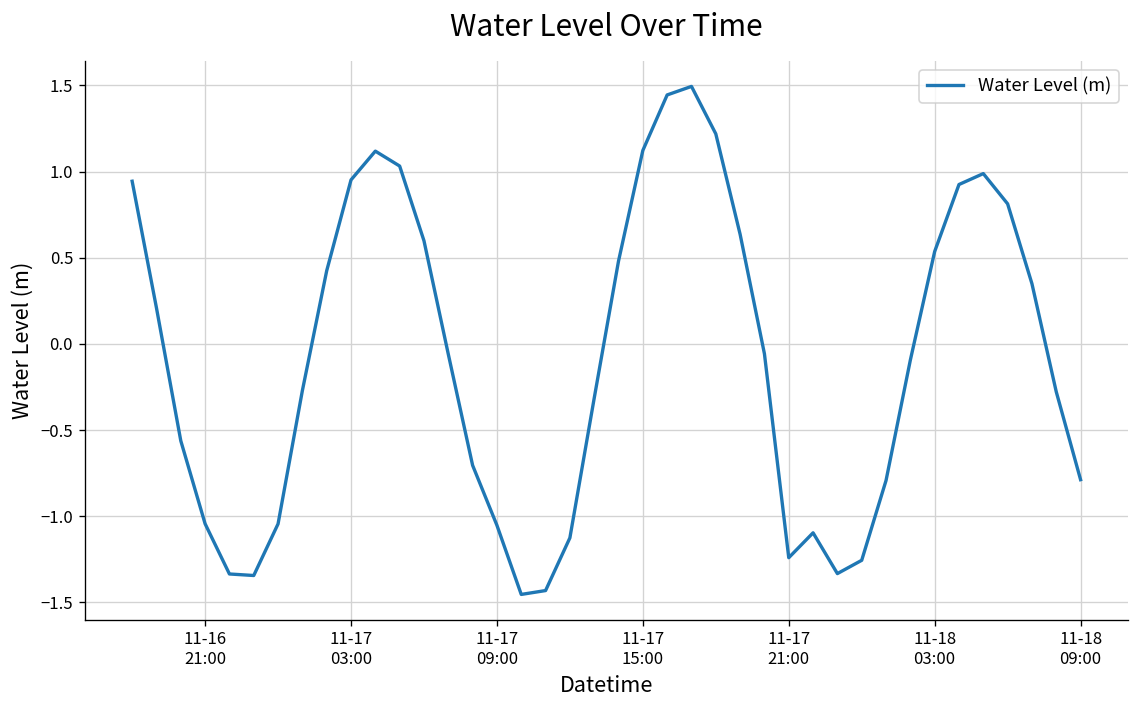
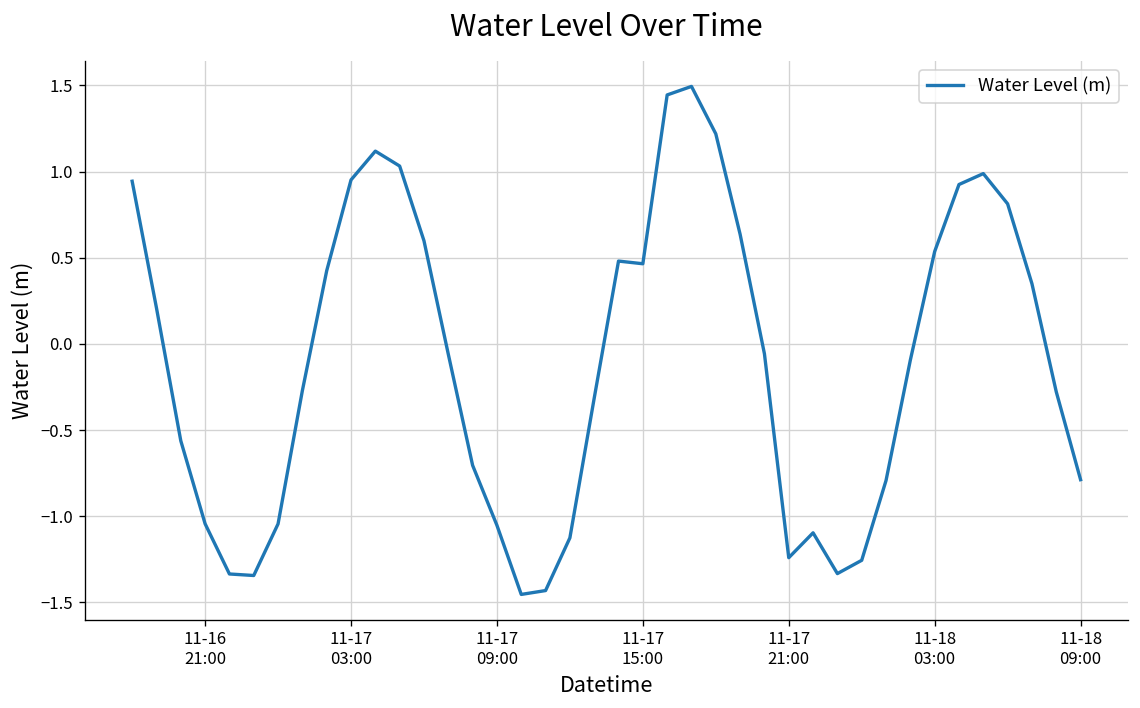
  {
    "11-16 21:00": -1.04,
    "11-17 03:00": 0.95,
    "11-17 09:00": -1.05,
-   "11-17 15:00": 1.12,
+   "11-17 15:00": 0.47,
    "11-17 21:00": -1.24,
    "11-18 03:00": 0.54,
    "11-18 09:00": -0.79
  }
